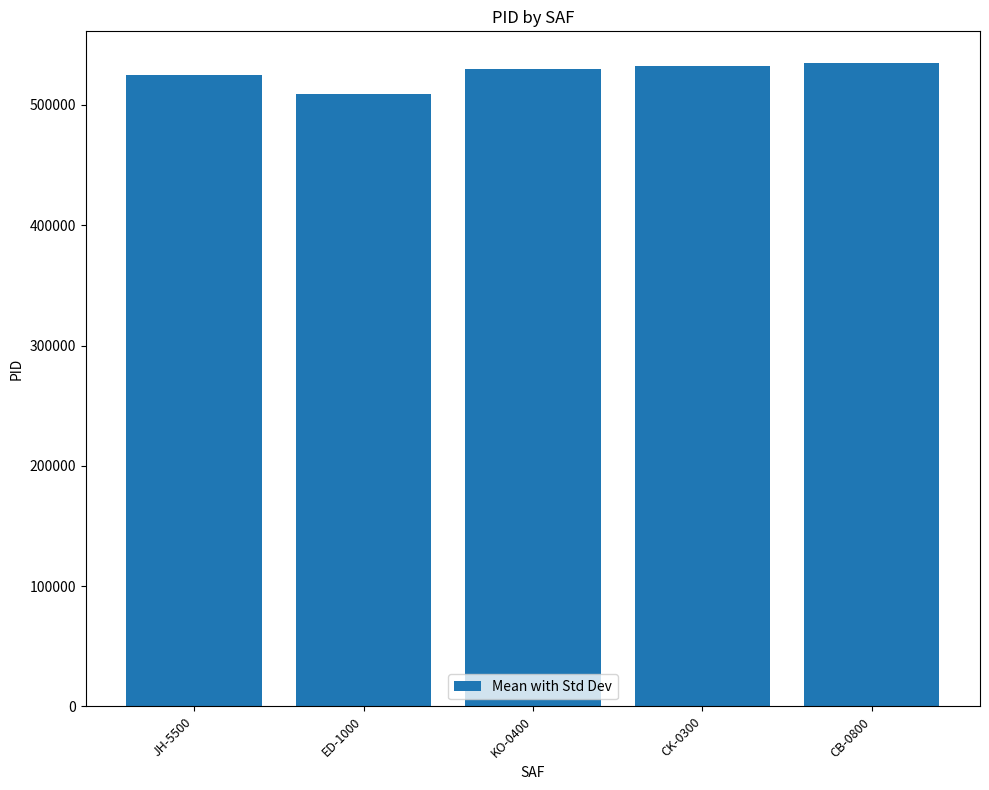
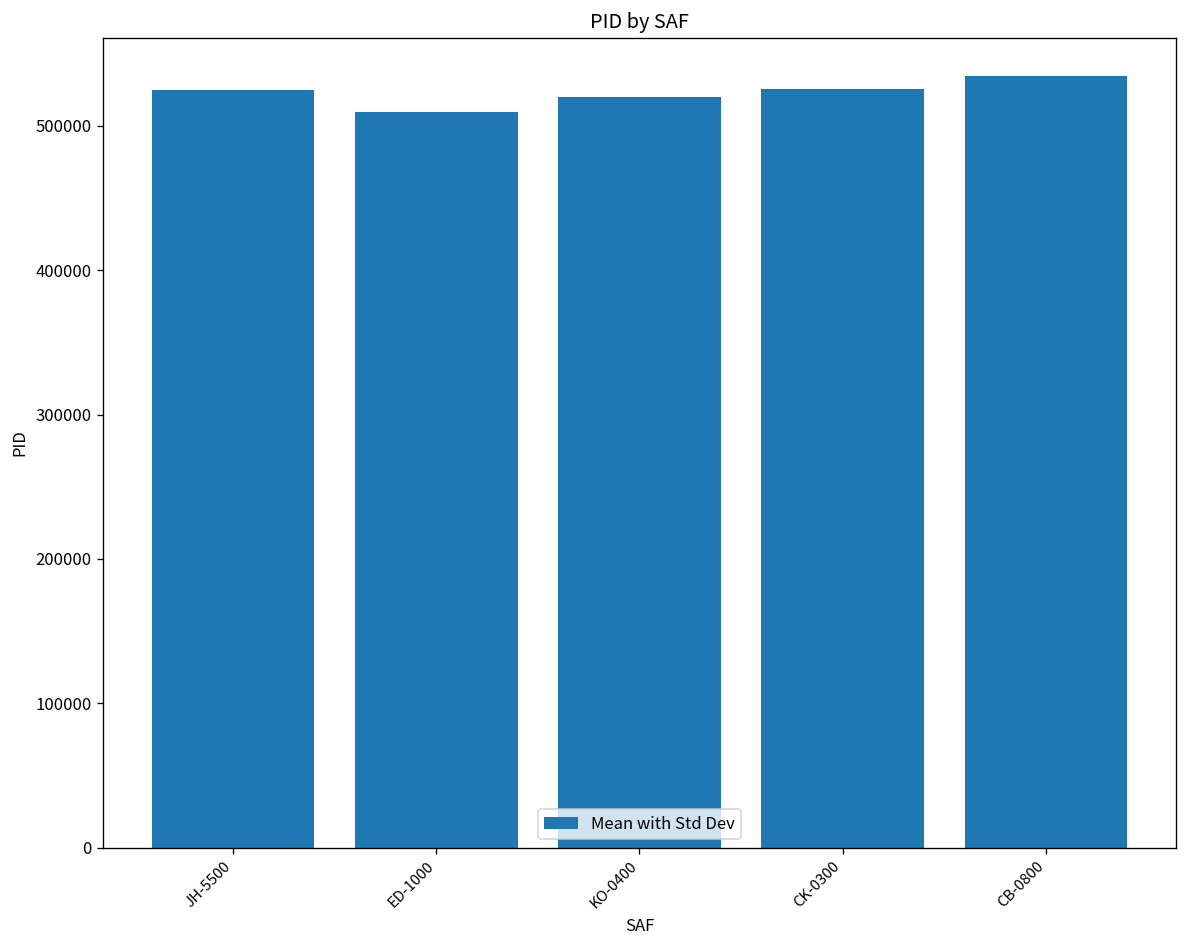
  {
    "JH-5500": 525000,
    "ED-1000": 509000,
-   "KO-0400": 530000,
-   "CK-0300": 532000,
+   "KO-0400": 520000,
+   "CK-0300": 526000,
    "CB-0800": 534000
  }
